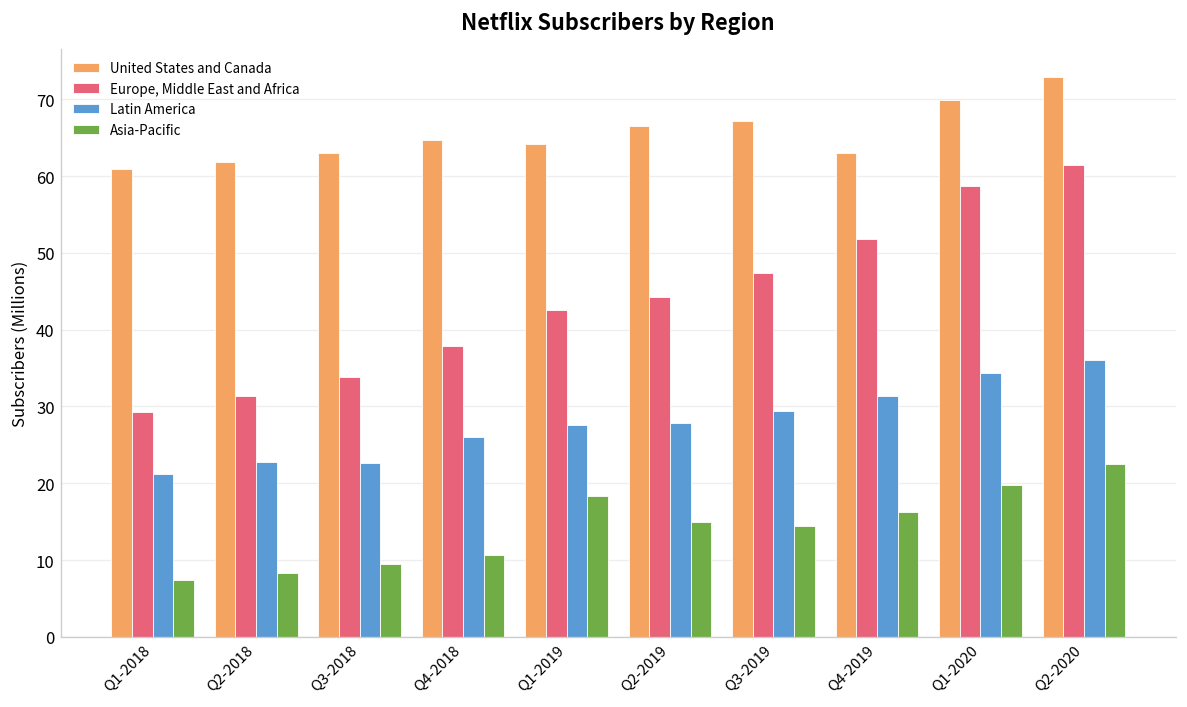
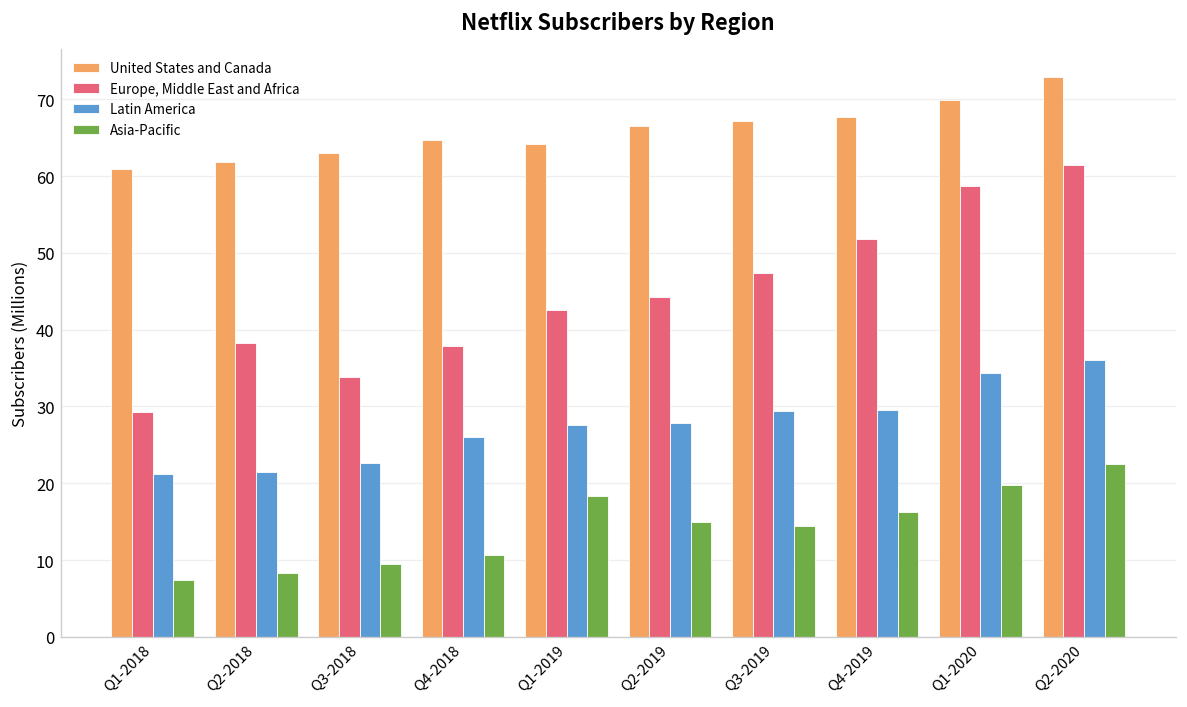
  {
    "United States and Canada": {
      "Q1-2018": 61,
      "Q2-2018": 62,
      "Q3-2018": 63,
      "Q4-2018": 65,
      "Q1-2019": 64,
      "Q2-2019": 67,
      "Q3-2019": 67,
-     "Q4-2019": 63,
+     "Q4-2019": 68,
      "Q1-2020": 70,
      "Q2-2020": 73
    },
    "Europe, Middle East and Africa": {
      "Q1-2018": 29,
-     "Q2-2018": 31,
+     "Q2-2018": 38,
      "Q3-2018": 34,
      "Q4-2018": 38,
      "Q1-2019": 43,
      "Q2-2019": 44,
      "Q3-2019": 47,
      "Q4-2019": 52,
      "Q1-2020": 59,
      "Q2-2020": 61
    },
    "Latin America": {
      "Q1-2018": 21,
-     "Q2-2018": 23,
+     "Q2-2018": 21,
      "Q3-2018": 23,
      "Q4-2018": 26,
      "Q1-2019": 28,
      "Q2-2019": 28,
      "Q3-2019": 29,
-     "Q4-2019": 31,
+     "Q4-2019": 30,
      "Q1-2020": 34,
      "Q2-2020": 36
    },
    "Asia-Pacific": {
      "Q1-2018": 7,
      "Q2-2018": 8,
      "Q3-2018": 9,
      "Q4-2018": 11,
      "Q1-2019": 18,
      "Q2-2019": 15,
      "Q3-2019": 14,
      "Q4-2019": 16,
      "Q1-2020": 20,
      "Q2-2020": 22
    }
  }
